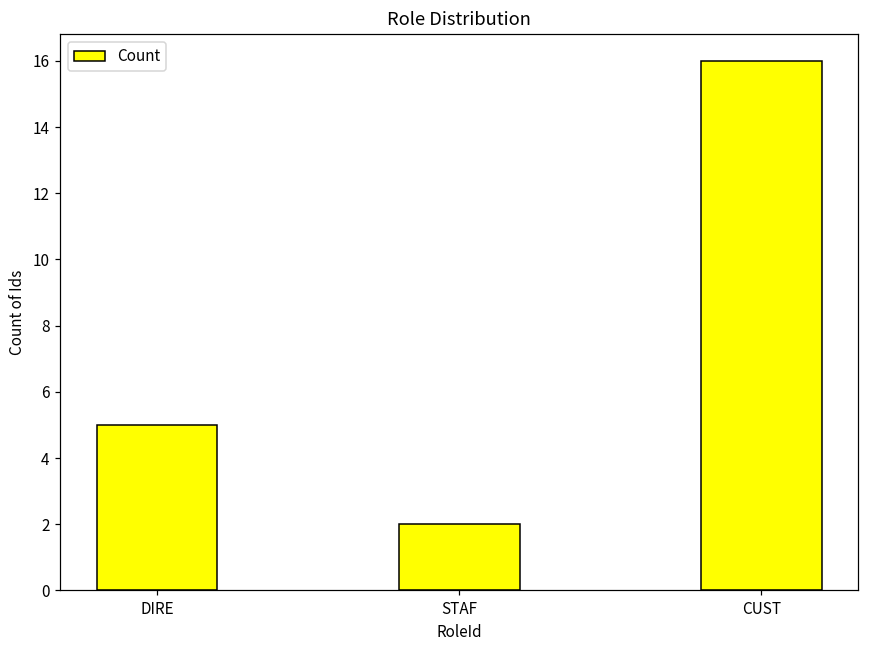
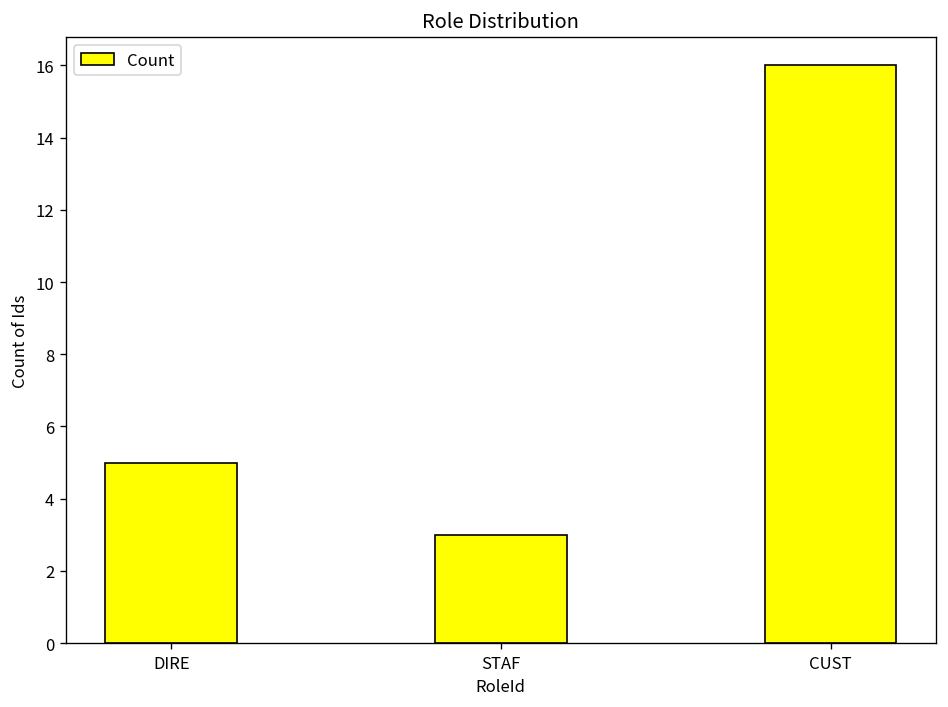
  {
    "DIRE": 5,
-   "STAF": 2,
+   "STAF": 3,
    "CUST": 16
  }
